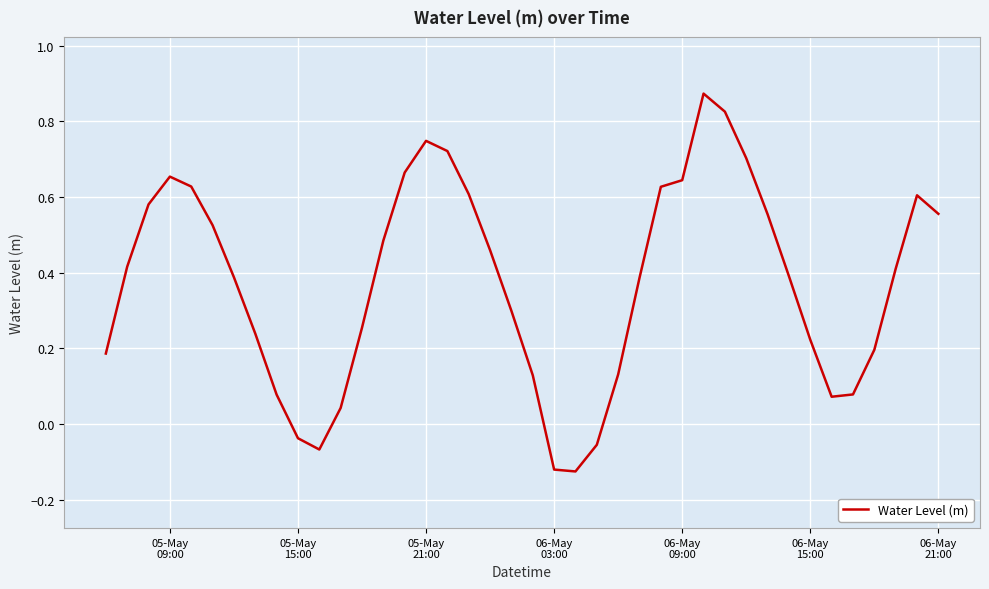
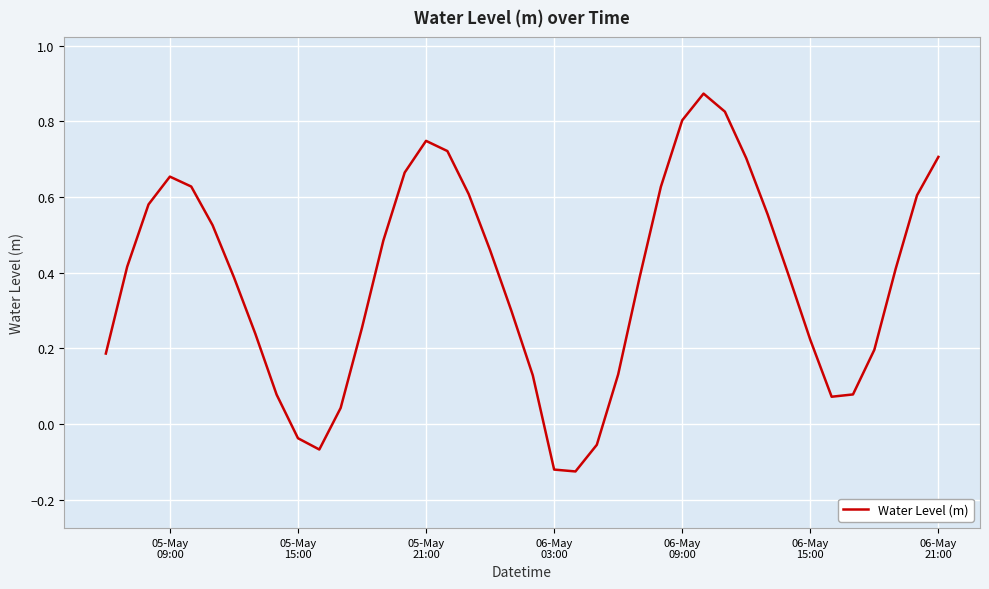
  {
    "05-May 09:00": 0.65,
    "05-May 15:00": -0.04,
    "05-May 21:00": 0.75,
    "06-May 03:00": -0.12,
-   "06-May 09:00": 0.64,
+   "06-May 09:00": 0.80,
    "06-May 15:00": 0.22,
-   "06-May 21:00": 0.56
+   "06-May 21:00": 0.71
  }
